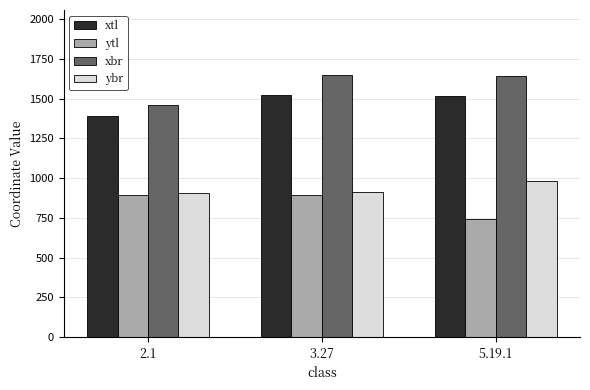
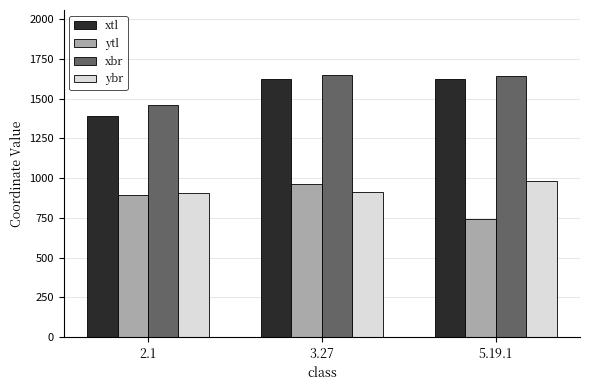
  {
    "xtl": {
      "2.1": 1390,
-     "3.27": 1520,
-     "5.19.1": 1520
+     "3.27": 1620,
+     "5.19.1": 1620
    },
    "ytl": {
      "2.1": 900,
-     "3.27": 890,
+     "3.27": 960,
      "5.19.1": 750
    },
    "xbr": {
      "2.1": 1460,
      "3.27": 1650,
      "5.19.1": 1650
    },
    "ybr": {
      "2.1": 910,
      "3.27": 910,
      "5.19.1": 990
    }
  }
